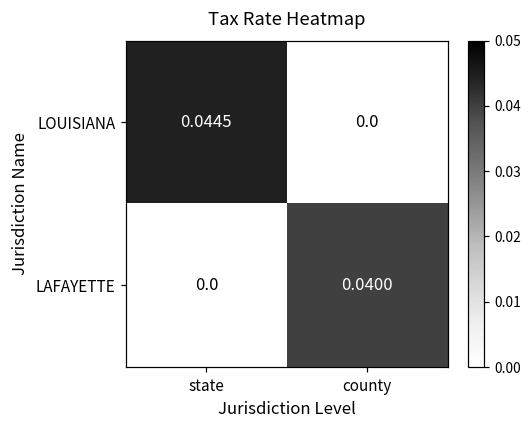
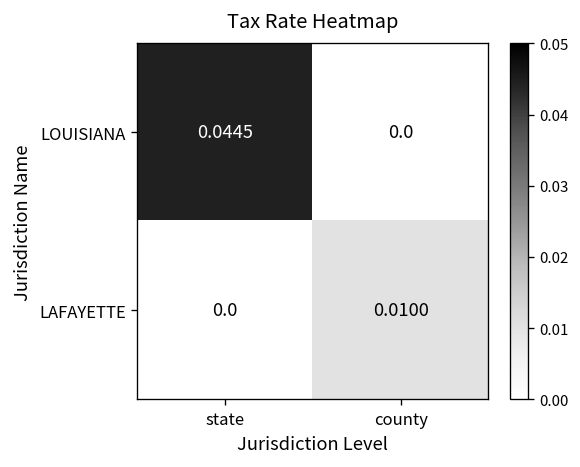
  {
    "LOUISIANA": {
      "state": 0.0445,
      "county": 0.0
    },
    "LAFAYETTE": {
      "state": 0.0,
-     "county": 0.0400
+     "county": 0.0100
    }
  }
